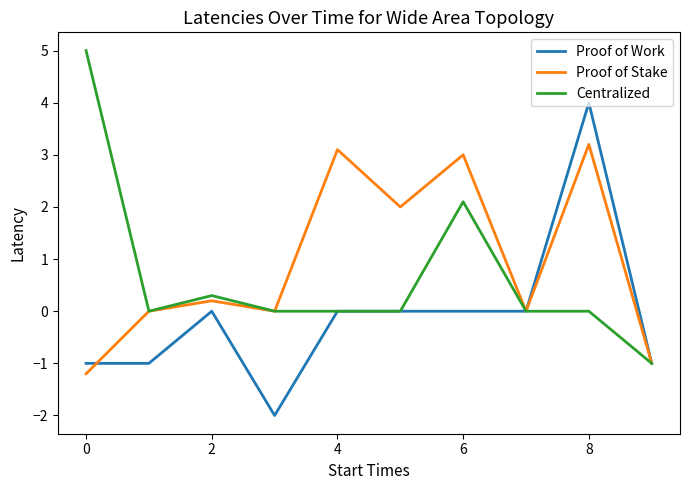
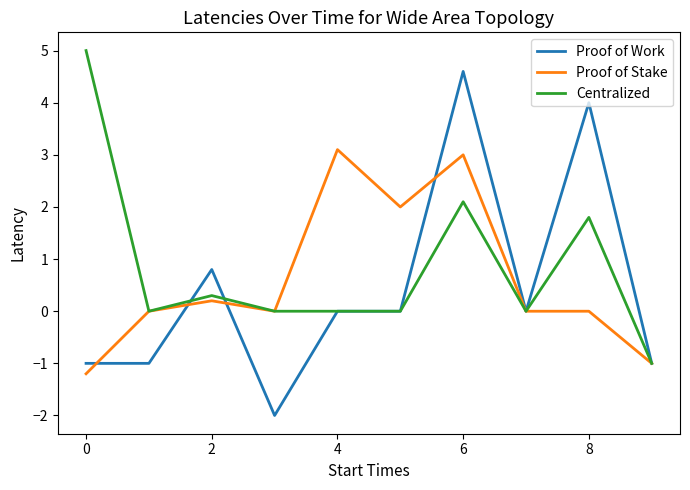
  {
    "Proof of Work": {
      "0": -1.0,
-     "2": 0.0,
-     "6": 0.0
+     "2": 0.8,
+     "6": 4.6
    },
    "Proof of Stake": {
      "0": -1.2,
      "2": 0.2,
      "4": 3.1,
      "6": 3.0,
-     "8": 3.2
+     "8": 0.0
    },
    "Centralized": {
      "0": 5.0,
      "2": 0.3,
      "6": 2.1,
-     "8": 0.0
+     "8": 1.8
    }
  }
